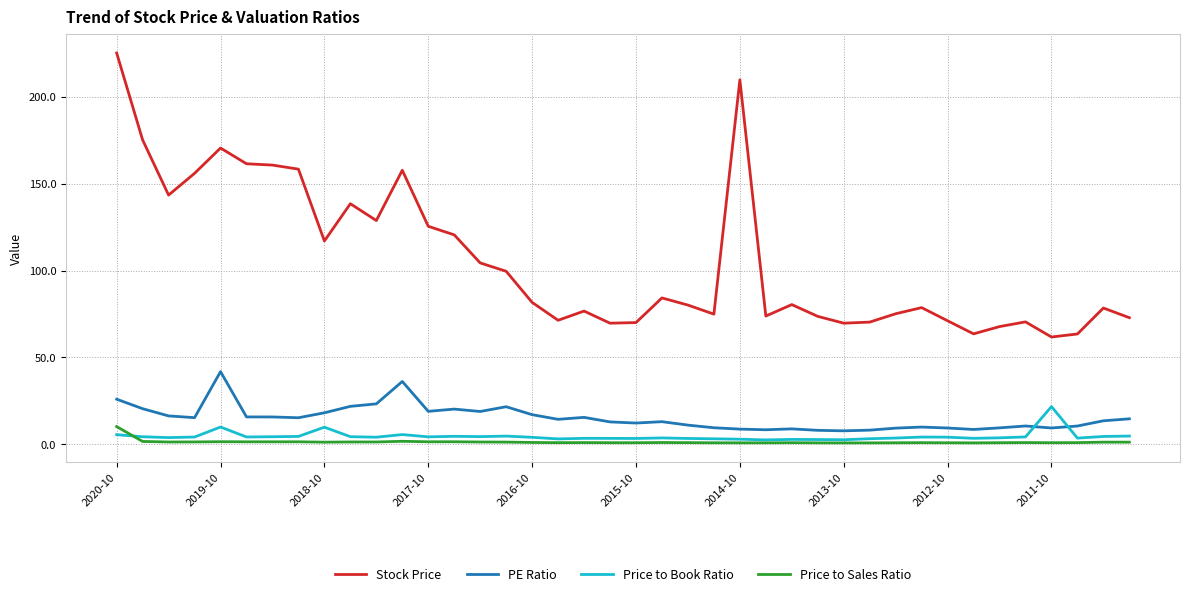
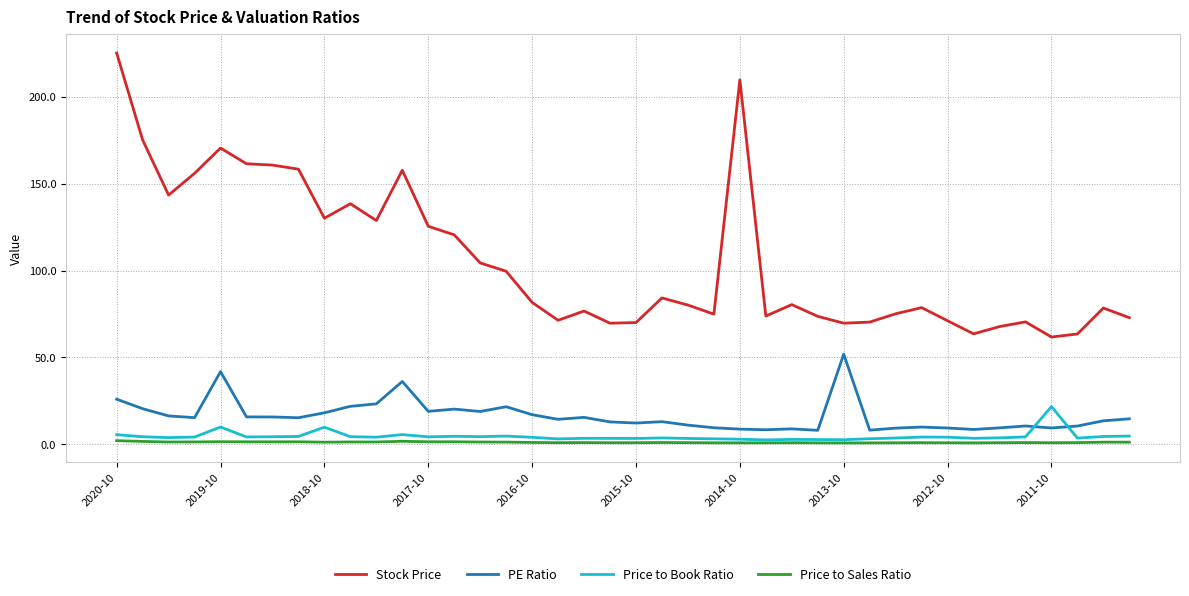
  {
    "Stock Price": {
      "2020-10": 225,
      "2019-10": 171,
-     "2018-10": 117,
+     "2018-10": 130,
      "2017-10": 125,
      "2016-10": 82,
      "2015-10": 70,
      "2014-10": 210,
      "2013-10": 70,
      "2012-10": 71,
      "2011-10": 62
    },
    "PE Ratio": {
      "2020-10": 26,
      "2019-10": 42,
      "2018-10": 18,
      "2017-10": 19,
      "2016-10": 17,
      "2015-10": 12,
      "2014-10": 9,
-     "2013-10": 8,
+     "2013-10": 52,
      "2012-10": 9,
      "2011-10": 9
    },
    "Price to Book Ratio": {
      "2020-10": 5,
      "2019-10": 10,
      "2018-10": 10,
      "2017-10": 4,
      "2016-10": 4,
      "2015-10": 3,
      "2014-10": 3,
      "2013-10": 3,
      "2012-10": 4,
      "2011-10": 22
    },
    "Price to Sales Ratio": {
-     "2020-10": 10,
+     "2020-10": 2,
      "2019-10": 1,
      "2018-10": 1,
      "2017-10": 1,
      "2016-10": 1,
      "2015-10": 1,
      "2014-10": 1,
      "2013-10": 1,
      "2012-10": 1,
      "2011-10": 1
    }
  }
